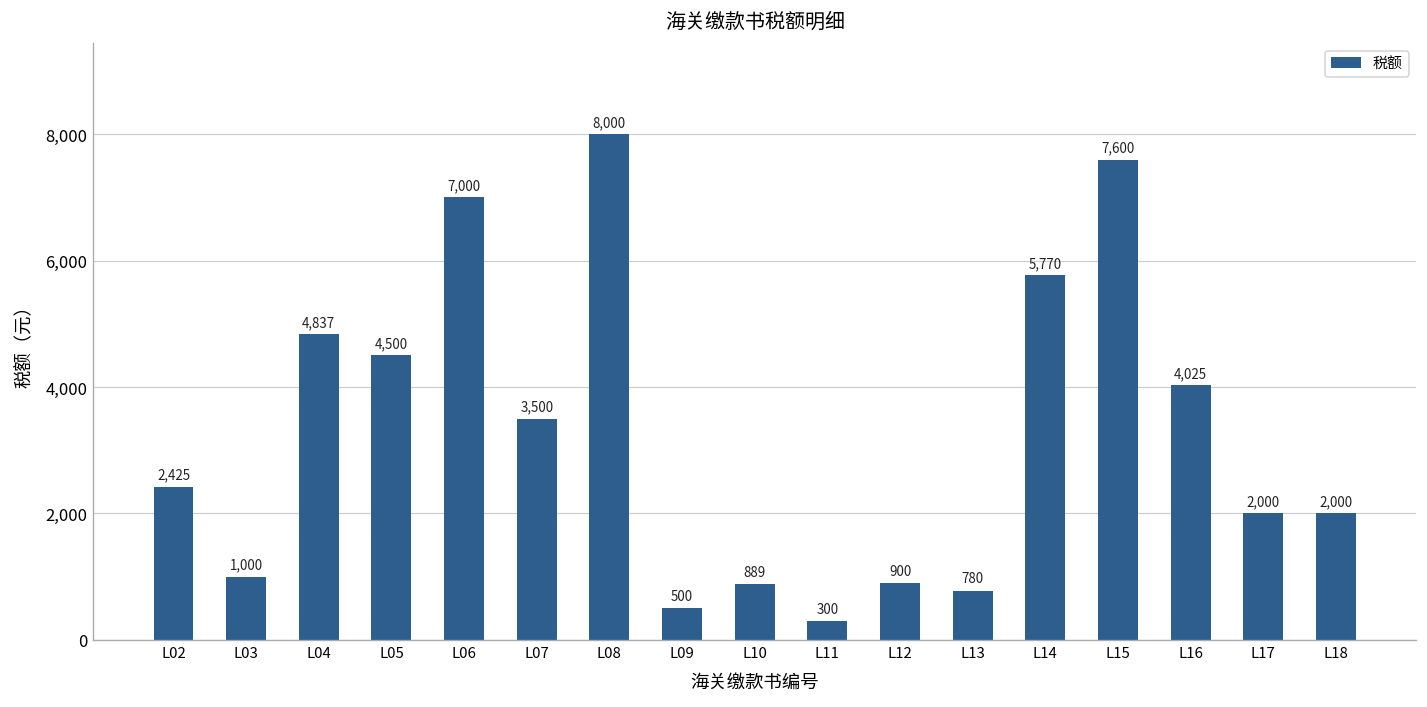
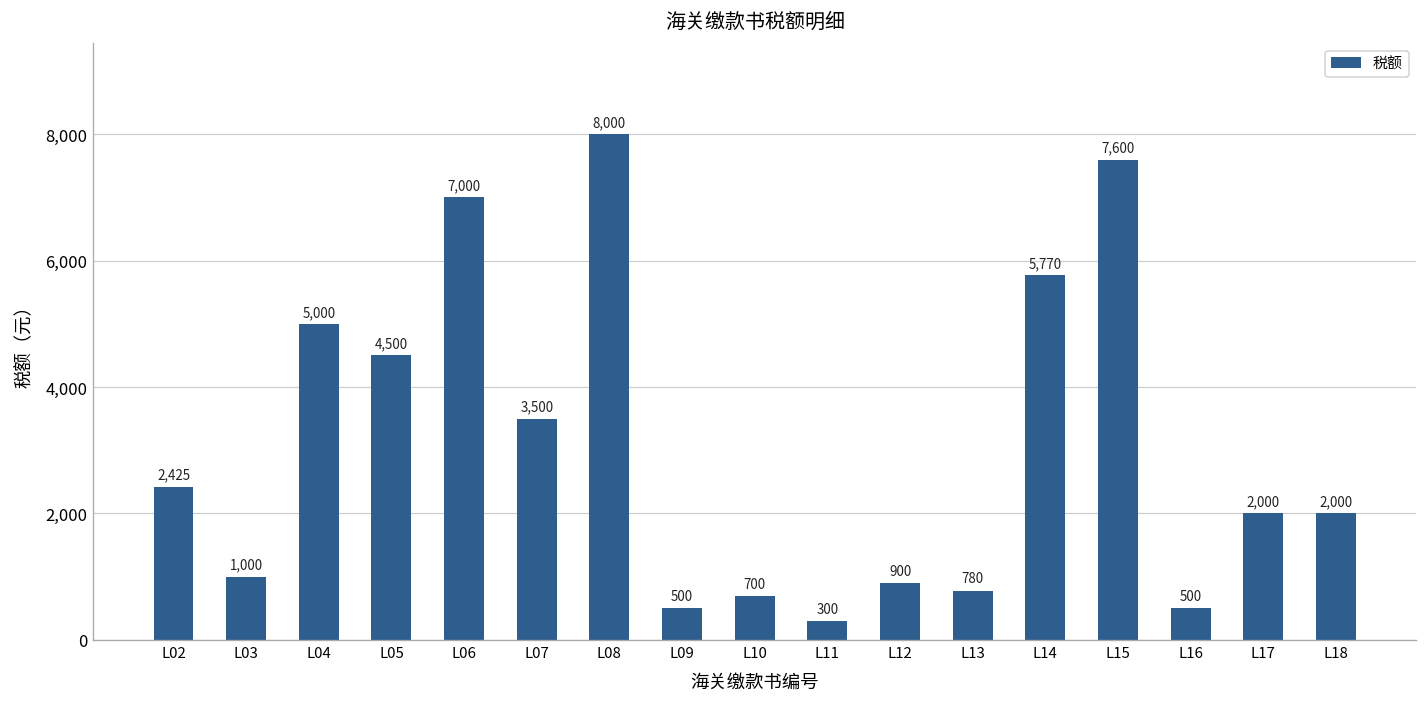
  {
    "L02": "2,425",
    "L03": "1,000",
-   "L04": "4,837",
+   "L04": "5,000",
    "L05": "4,500",
    "L06": "7,000",
    "L07": "3,500",
    "L08": "8,000",
    "L09": "500",
-   "L10": "889",
+   "L10": "700",
    "L11": "300",
    "L12": "900",
    "L13": "780",
    "L14": "5,770",
    "L15": "7,600",
-   "L16": "4,025",
+   "L16": "500",
    "L17": "2,000",
    "L18": "2,000"
  }
